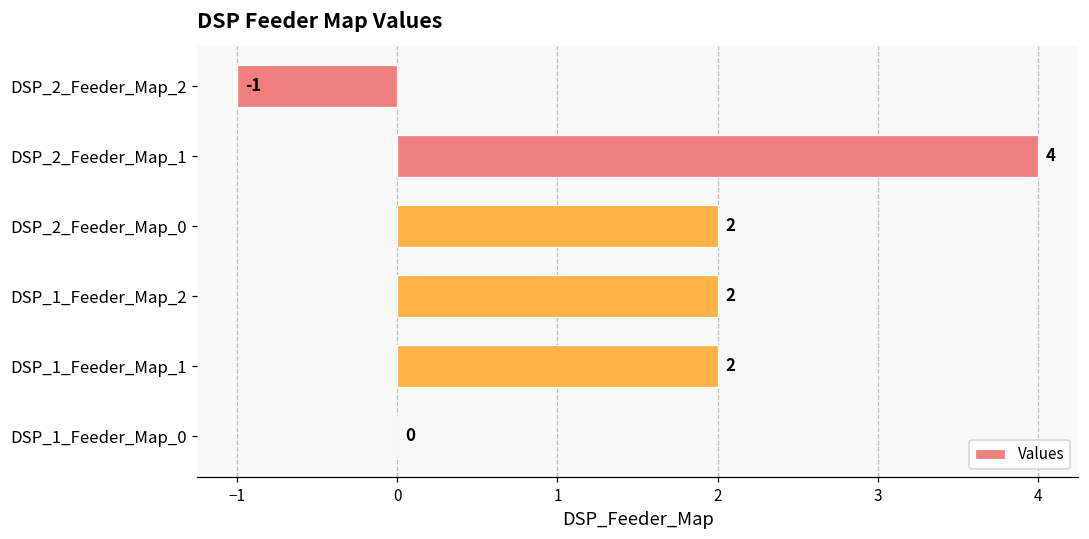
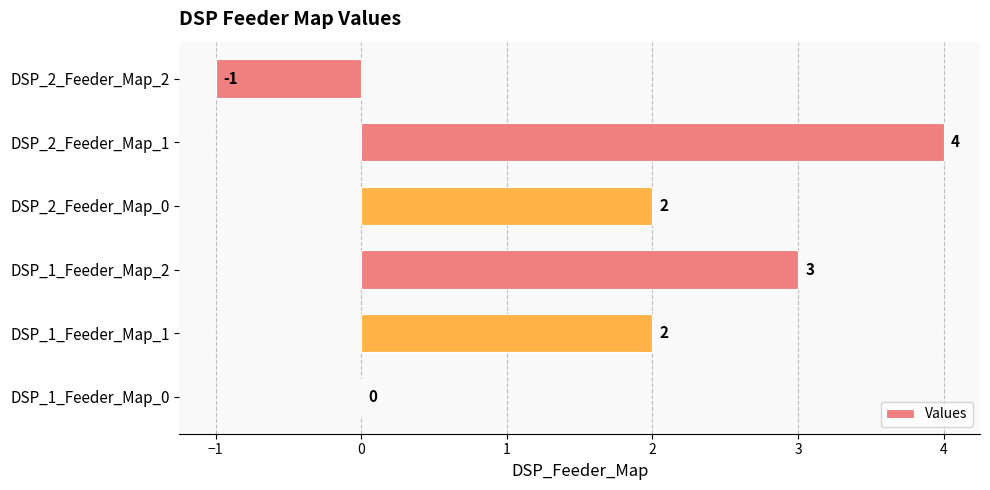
  {
    "DSP_2_Feeder_Map_2": -1,
    "DSP_2_Feeder_Map_1": 4,
    "DSP_2_Feeder_Map_0": 2,
-   "DSP_1_Feeder_Map_2": 2,
+   "DSP_1_Feeder_Map_2": 3,
    "DSP_1_Feeder_Map_1": 2,
    "DSP_1_Feeder_Map_0": 0
  }
